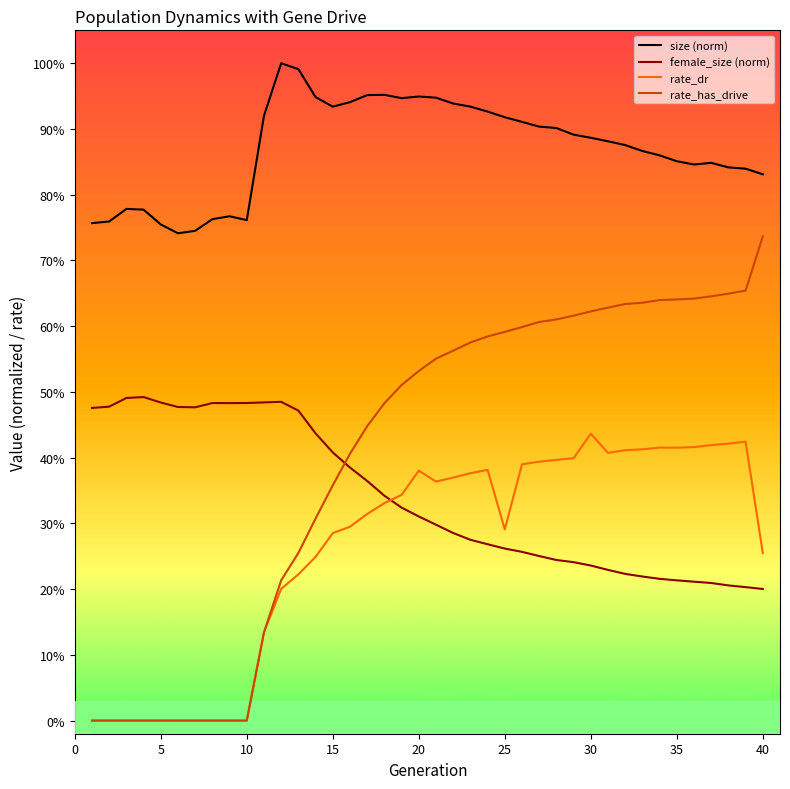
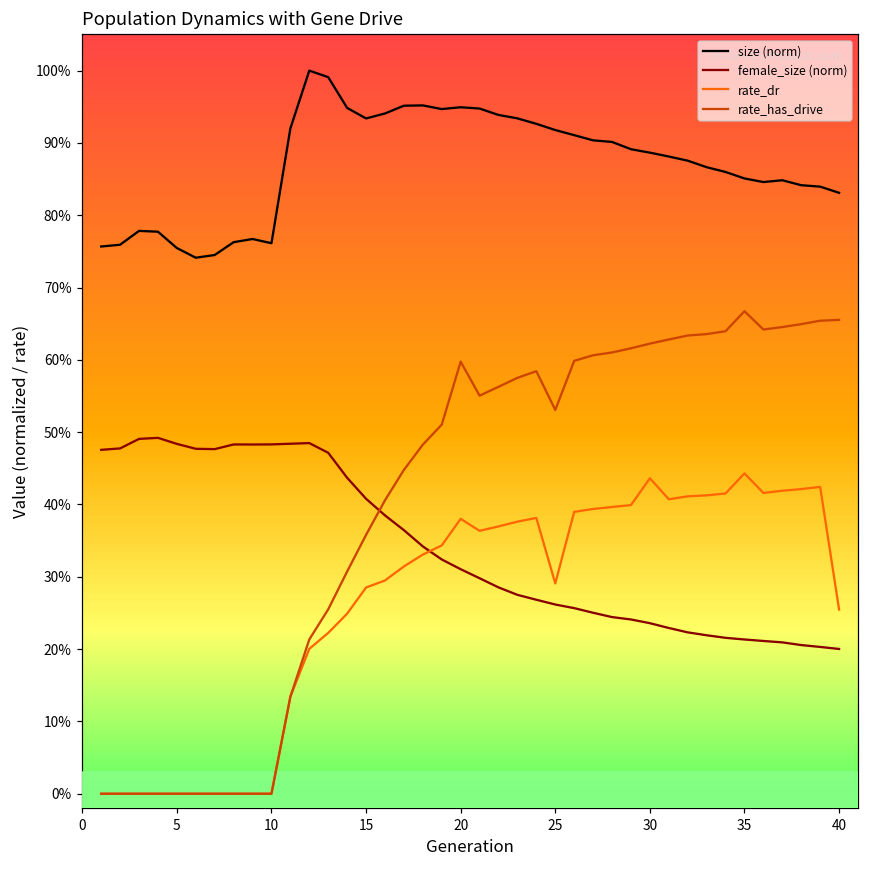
  {
    "size (norm)": {
      "5": "75%",
      "10": "76%",
      "15": "93%",
      "20": "95%",
      "25": "92%",
      "30": "89%",
      "35": "85%",
      "40": "83%"
    },
    "female_size (norm)": {
      "5": "48%",
      "10": "48%",
      "15": "41%",
      "20": "31%",
      "25": "26%",
      "30": "24%",
      "35": "21%",
      "40": "20%"
    },
    "rate_dr": {
      "15": "29%",
      "20": "38%",
      "25": "29%",
      "30": "44%",
-     "35": "42%",
+     "35": "44%",
      "40": "25%"
    },
    "rate_has_drive": {
      "15": "36%",
-     "20": "53%",
-     "25": "59%",
+     "20": "60%",
+     "25": "53%",
      "30": "62%",
-     "35": "64%",
-     "40": "74%"
+     "35": "67%",
+     "40": "66%"
    }
  }
